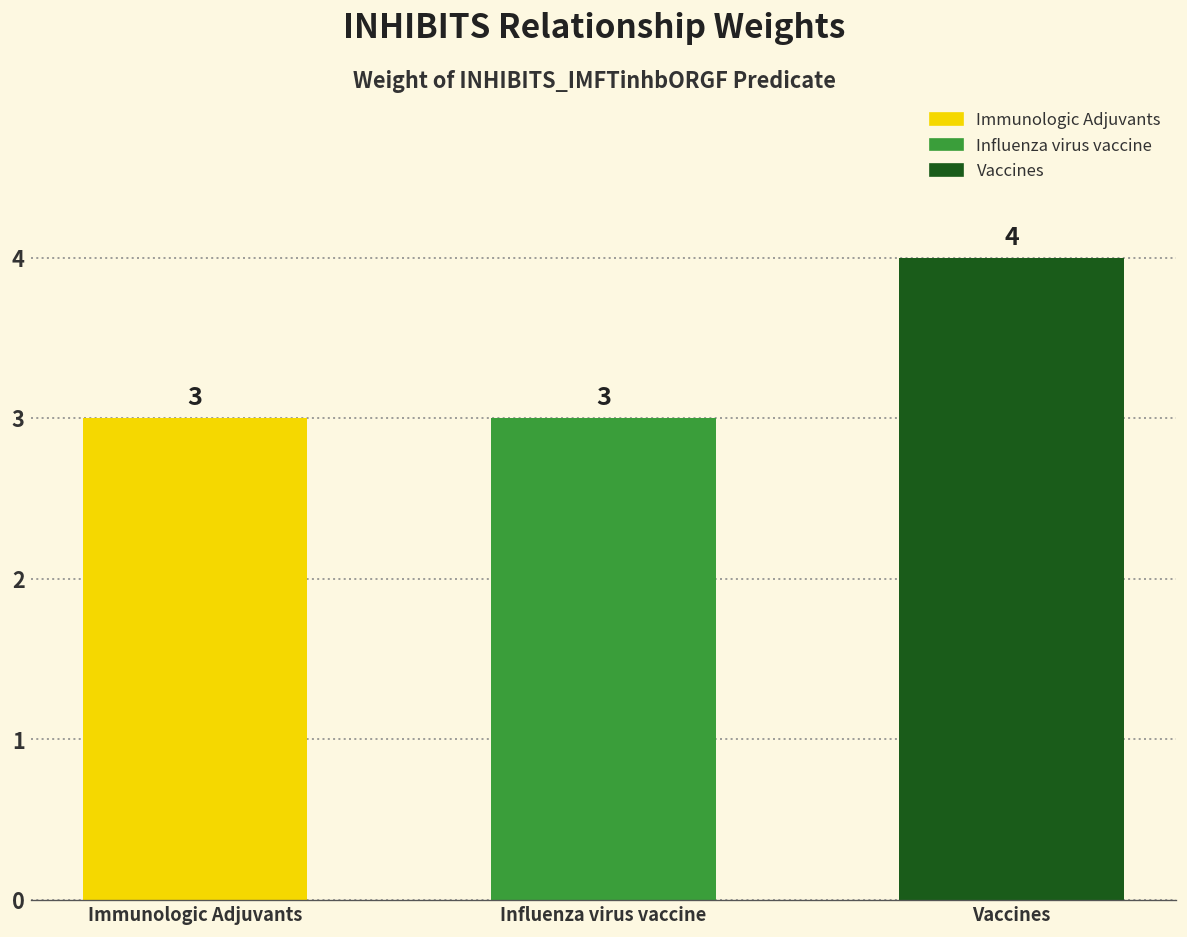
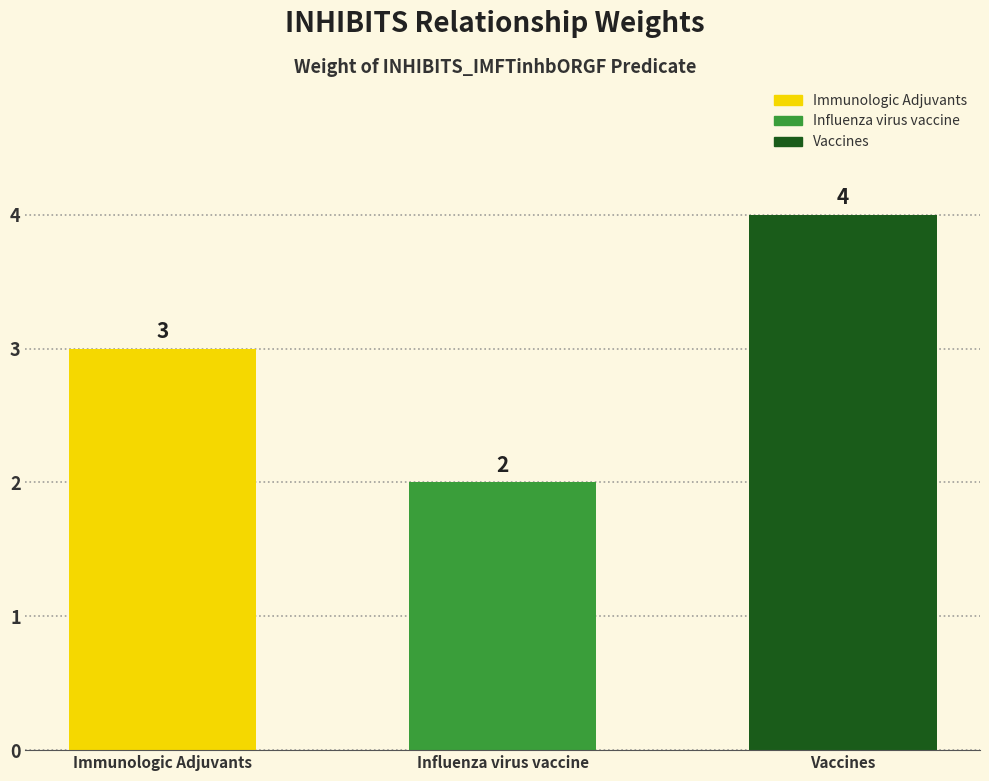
  {
    "Immunologic Adjuvants": 3,
-   "Influenza virus vaccine": 3,
+   "Influenza virus vaccine": 2,
    "Vaccines": 4
  }
